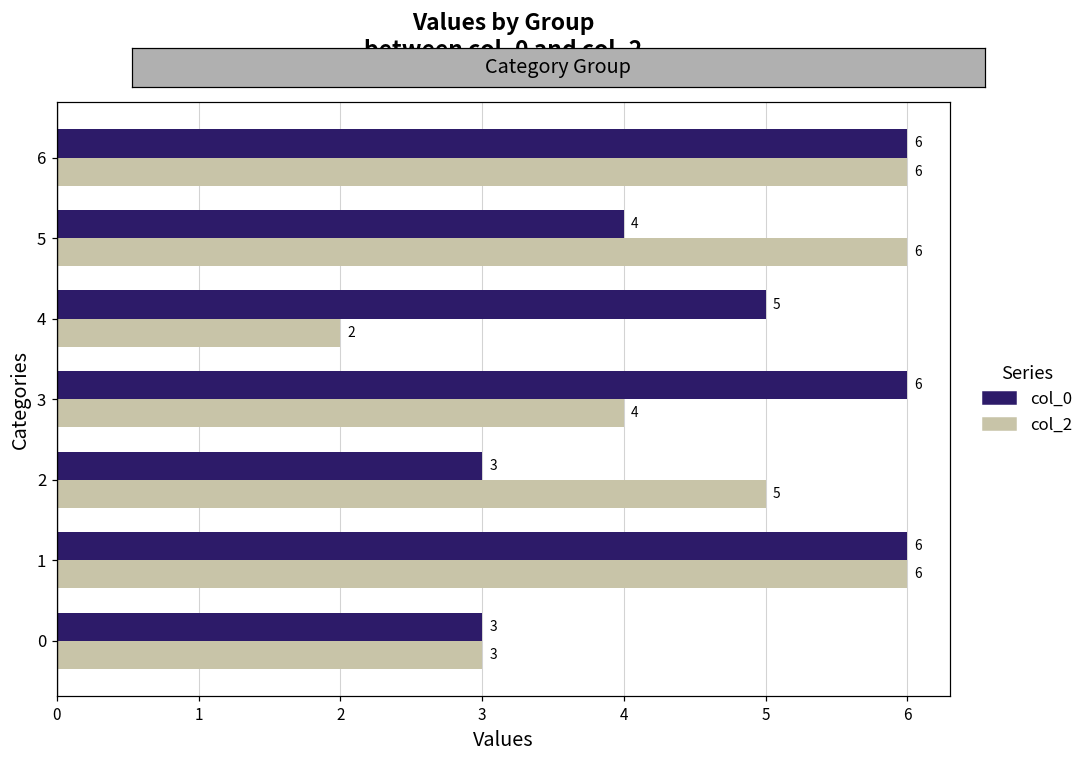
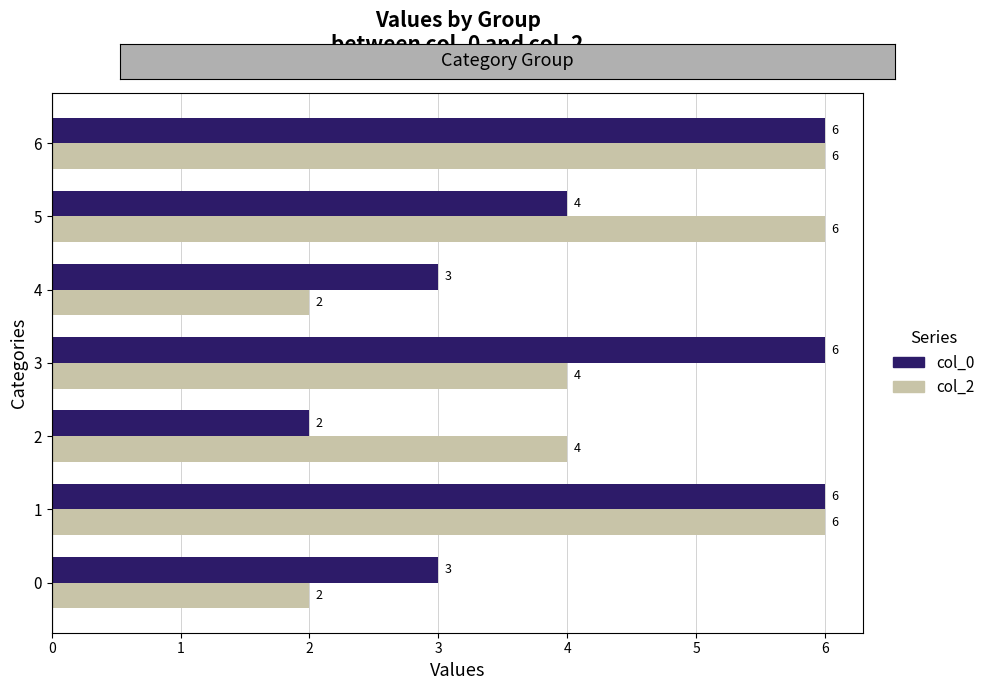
  {
    "col_0": {
      "6": 6,
      "5": 4,
-     "4": 5,
+     "4": 3,
      "3": 6,
-     "2": 3,
+     "2": 2,
      "1": 6,
      "0": 3
    },
    "col_2": {
      "6": 6,
      "5": 6,
      "4": 2,
      "3": 4,
-     "2": 5,
+     "2": 4,
      "1": 6,
-     "0": 3
+     "0": 2
    }
  }
